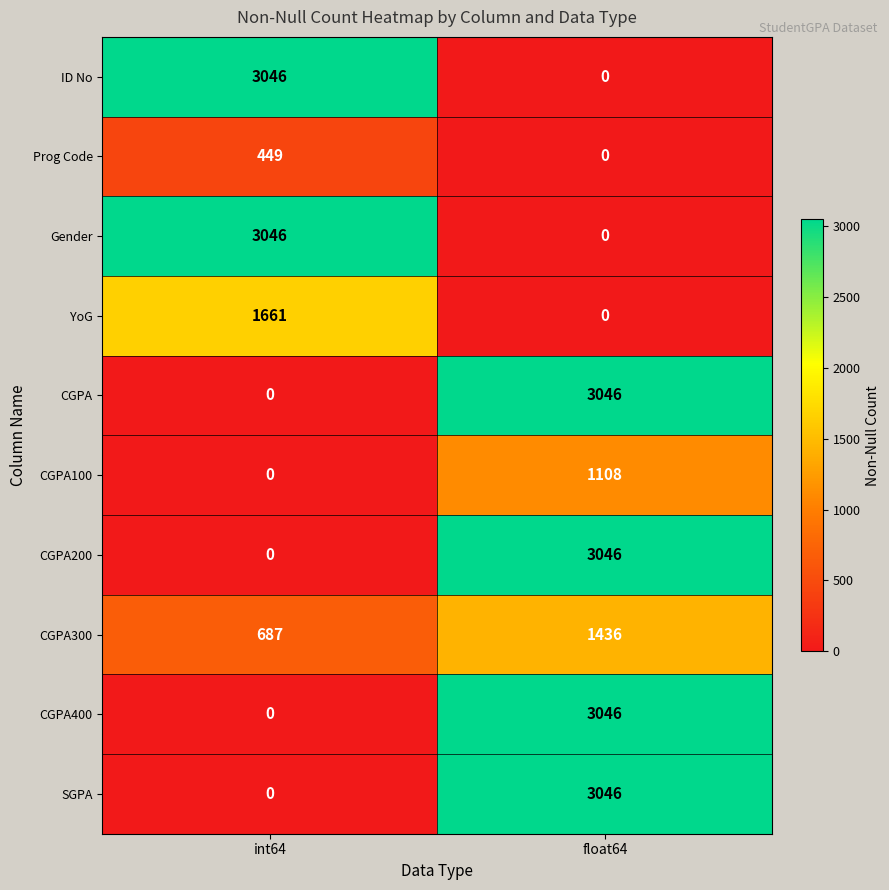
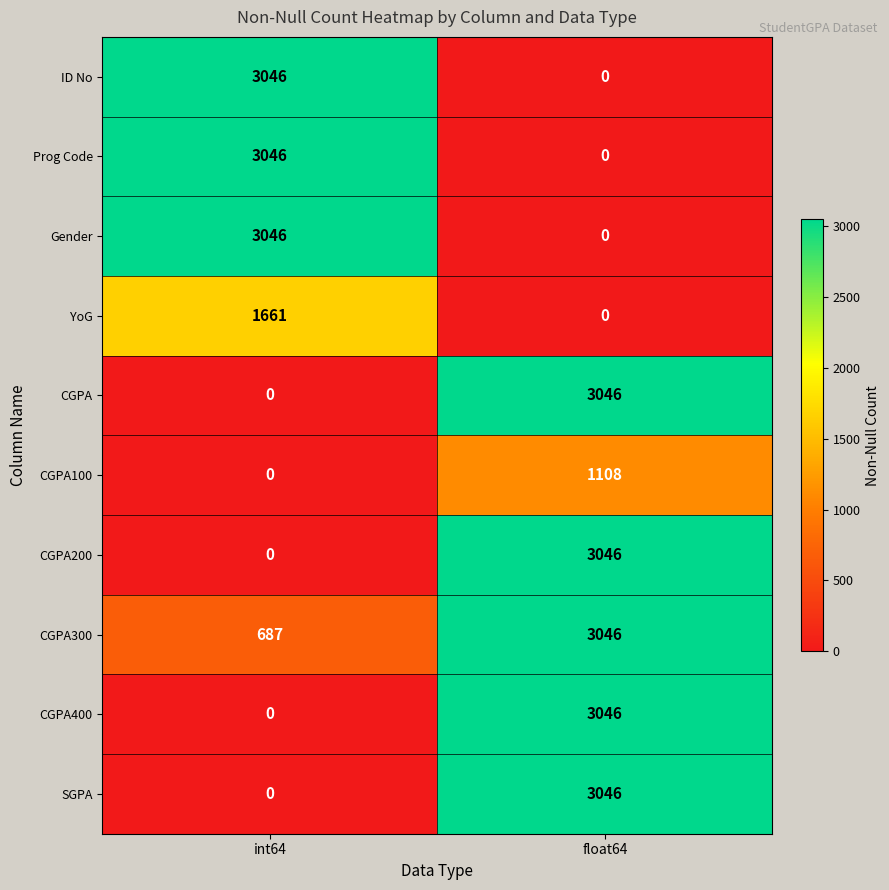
  {
    "ID No": {
      "int64": 3046,
      "float64": 0
    },
    "Prog Code": {
-     "int64": 449,
+     "int64": 3046,
      "float64": 0
    },
    "Gender": {
      "int64": 3046,
      "float64": 0
    },
    "YoG": {
      "int64": 1661,
      "float64": 0
    },
    "CGPA": {
      "int64": 0,
      "float64": 3046
    },
    "CGPA100": {
      "int64": 0,
      "float64": 1108
    },
    "CGPA200": {
      "int64": 0,
      "float64": 3046
    },
    "CGPA300": {
      "int64": 687,
-     "float64": 1436
+     "float64": 3046
    },
    "CGPA400": {
      "int64": 0,
      "float64": 3046
    },
    "SGPA": {
      "int64": 0,
      "float64": 3046
    }
  }
